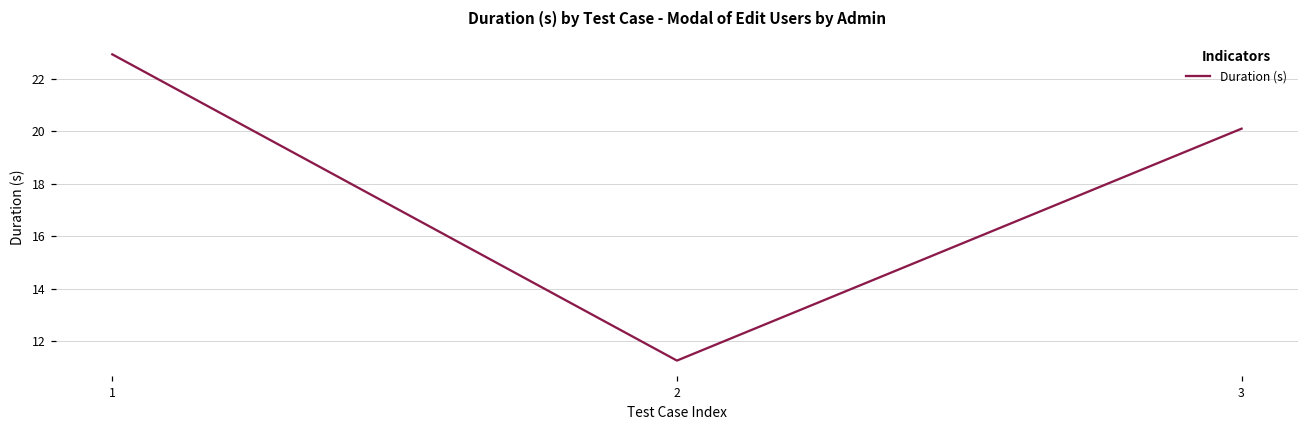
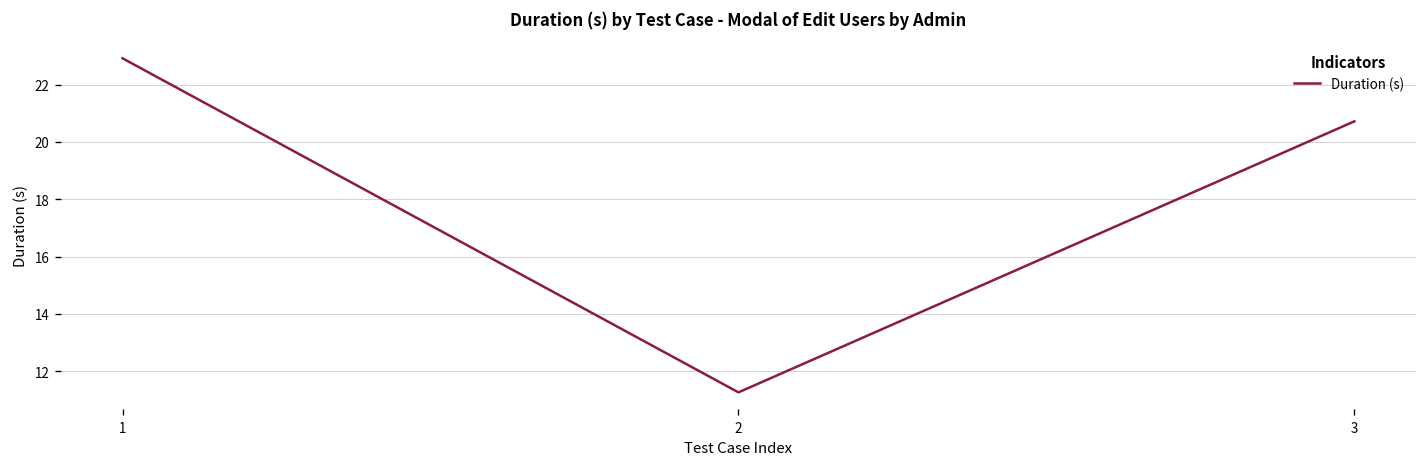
  {
    "1": 22.9,
    "2": 11.3,
-   "3": 20.1
+   "3": 20.7
  }
